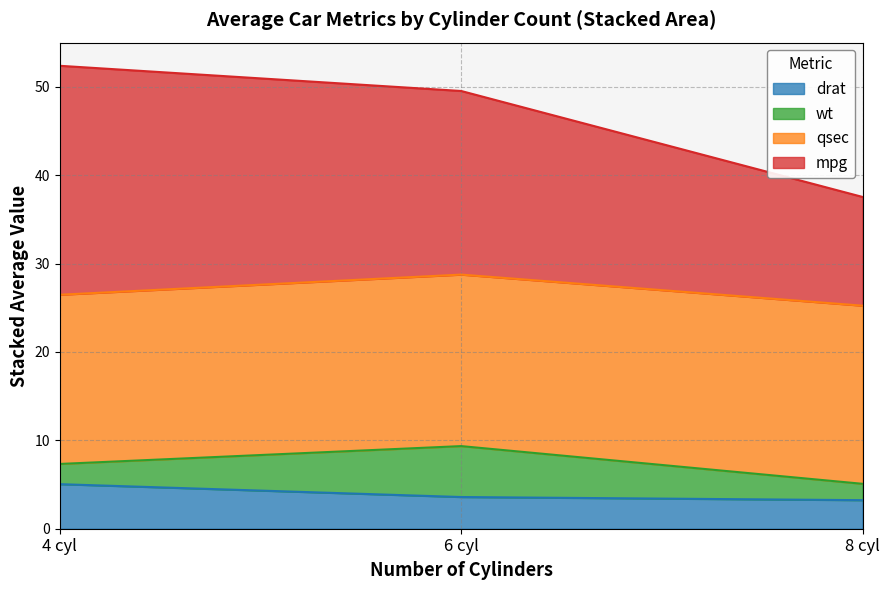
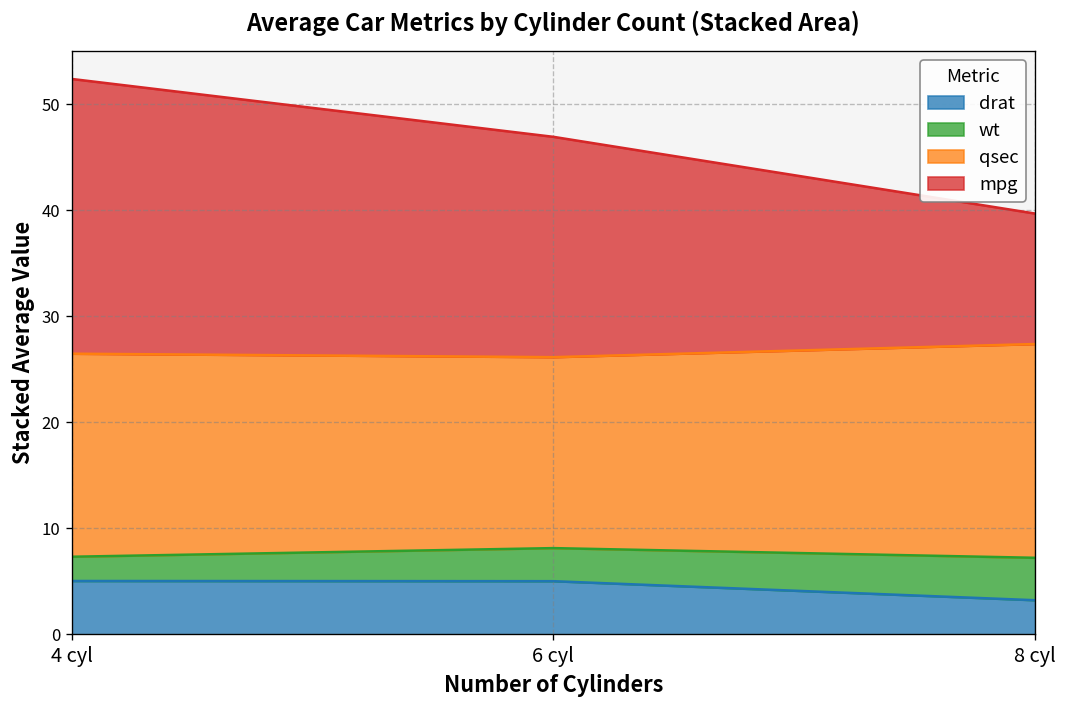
  {
    "drat": {
      "4 cyl": 5,
-     "6 cyl": 4,
+     "6 cyl": 5,
      "8 cyl": 3
    },
    "wt": {
      "4 cyl": 2,
-     "6 cyl": 6,
-     "8 cyl": 2
+     "6 cyl": 3,
+     "8 cyl": 4
    },
    "qsec": {
      "4 cyl": 19,
-     "6 cyl": 19,
+     "6 cyl": 18,
      "8 cyl": 20
    },
    "mpg": {
      "4 cyl": 26,
      "6 cyl": 21,
      "8 cyl": 12
    }
  }
